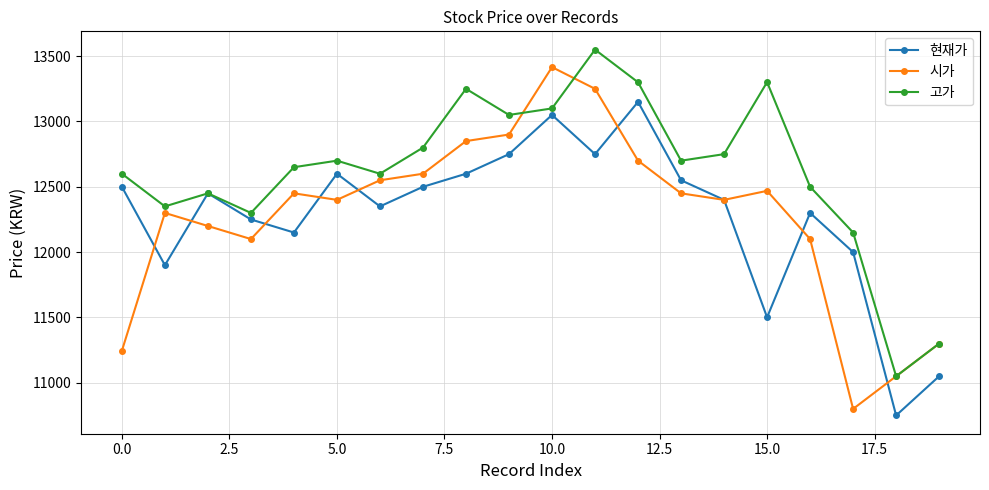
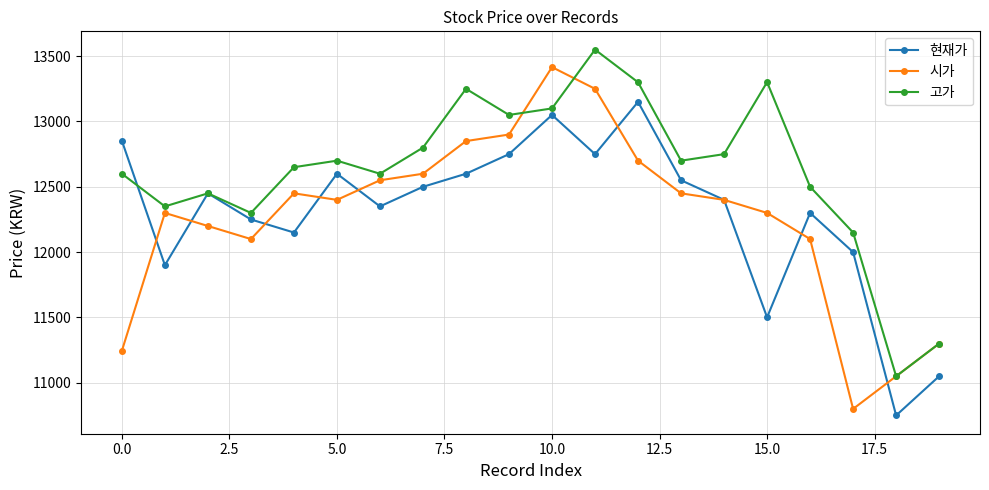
  {
    "현재가": {
-     "0.0": 12500,
+     "0.0": 12850,
      "5.0": 12600,
      "10.0": 13050,
      "15.0": 11500
    },
    "시가": {
      "0.0": 11250,
      "5.0": 12400,
      "10.0": 13420,
-     "15.0": 12470
+     "15.0": 12300
    },
    "고가": {
      "0.0": 12600,
      "5.0": 12700,
      "10.0": 13100,
      "15.0": 13300
    }
  }
